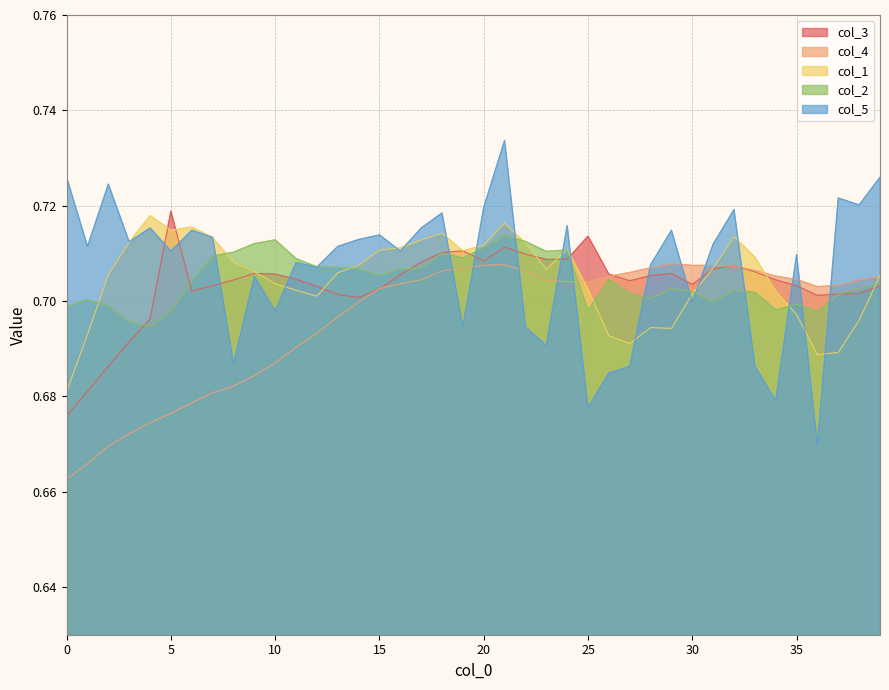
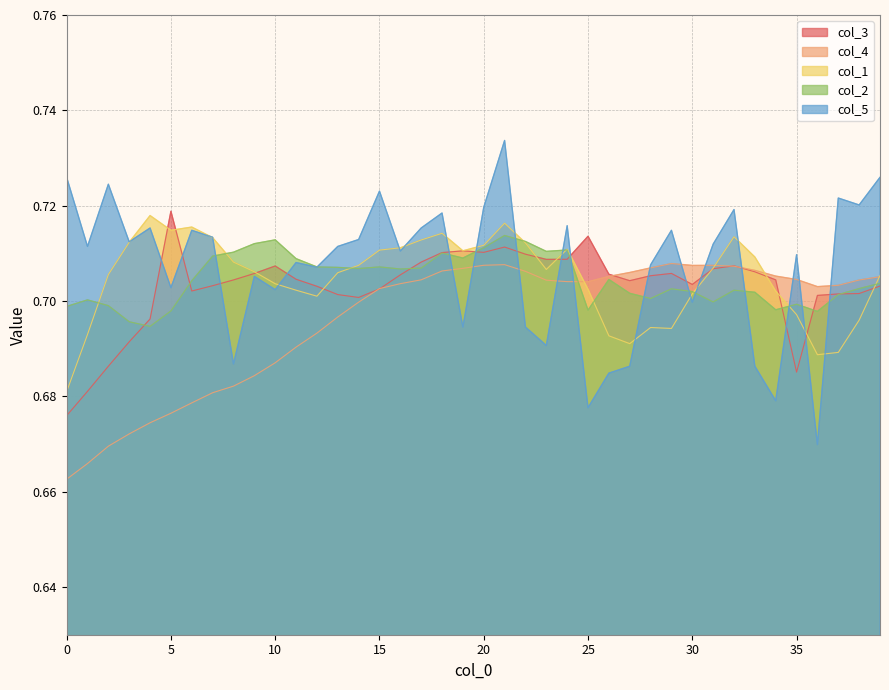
  {
    "col_3": {
      "0": 0.676,
      "5": 0.719,
-     "10": 0.706,
-     "20": 0.708,
+     "10": 0.707,
+     "20": 0.710,
      "25": 0.714,
      "30": 0.703,
-     "35": 0.703
+     "35": 0.685
    },
    "col_2": {
      "0": 0.699,
      "5": 0.698,
      "10": 0.713,
-     "15": 0.705,
+     "15": 0.707,
      "25": 0.698,
      "35": 0.699
    },
    "col_5": {
      "0": 0.726,
-     "5": 0.710,
-     "10": 0.698,
-     "15": 0.714,
+     "5": 0.703,
+     "10": 0.702,
+     "15": 0.723,
      "20": 0.720,
      "25": 0.678,
      "30": 0.700,
      "35": 0.710
    }
  }
